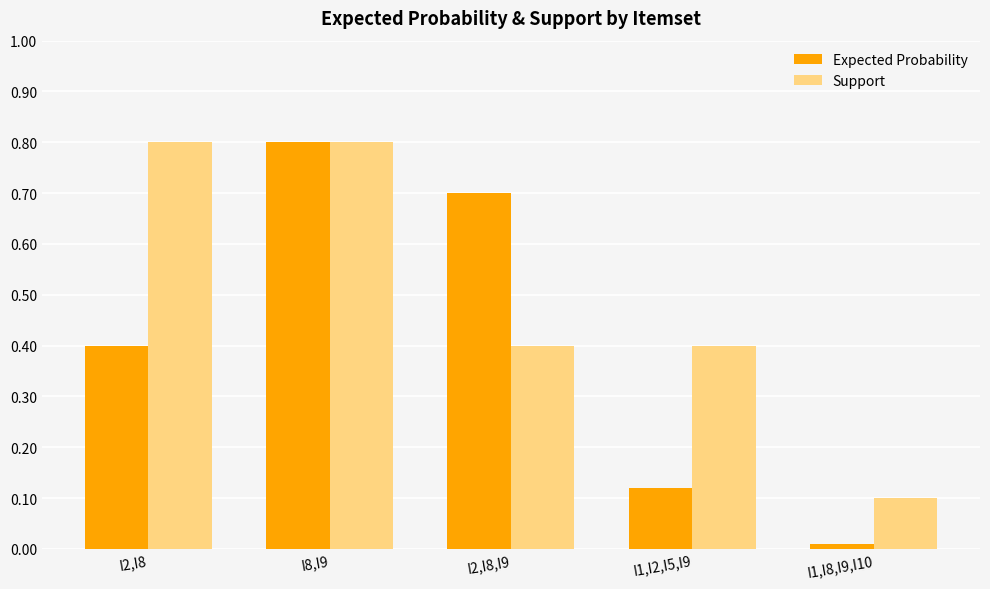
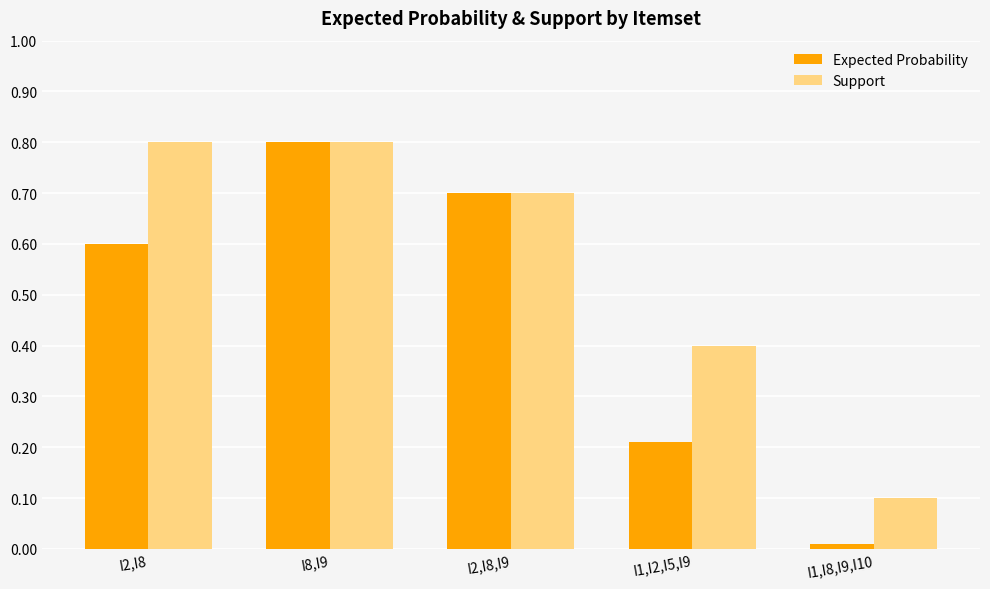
  {
    "Expected Probability": {
-     "I2,I8": 0.4,
+     "I2,I8": 0.6,
      "I8,I9": 0.80,
      "I2,I8,I9": 0.70,
-     "I1,I2,I5,I9": 0.12,
+     "I1,I2,I5,I9": 0.21,
      "I1,I8,I9,I10": 0.01
    },
    "Support": {
      "I2,I8": 0.8,
      "I8,I9": 0.8,
-     "I2,I8,I9": 0.4,
+     "I2,I8,I9": 0.7,
      "I1,I2,I5,I9": 0.4,
      "I1,I8,I9,I10": 0.1
    }
  }
